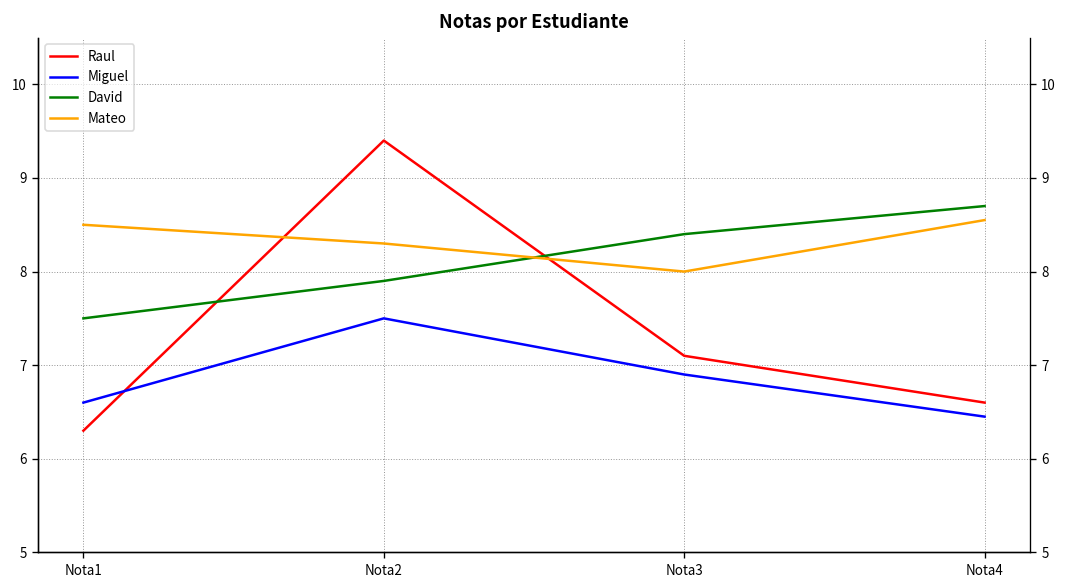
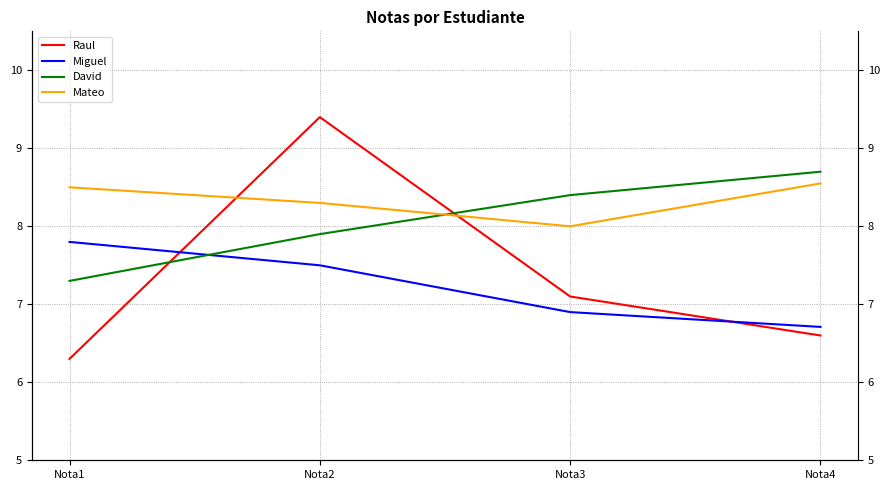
  {
    "Raul": {
      "Nota1": 6.3,
      "Nota2": 9.4,
      "Nota3": 7.1,
      "Nota4": 6.6
    },
    "Miguel": {
-     "Nota1": 6.6,
+     "Nota1": 7.8,
      "Nota2": 7.5,
      "Nota3": 6.9,
-     "Nota4": 6.5
+     "Nota4": 6.7
    },
    "David": {
-     "Nota1": 7.5,
+     "Nota1": 7.3,
      "Nota2": 7.9,
      "Nota3": 8.4,
      "Nota4": 8.7
    },
    "Mateo": {
      "Nota1": 8.5,
      "Nota2": 8.3,
      "Nota3": 8.0,
      "Nota4": 8.6
    }
  }
